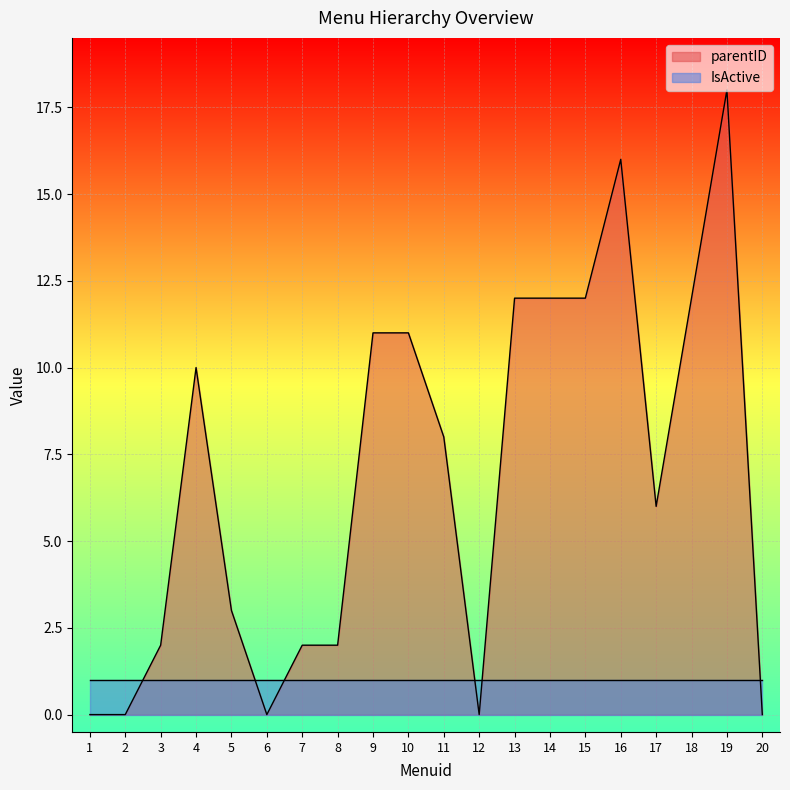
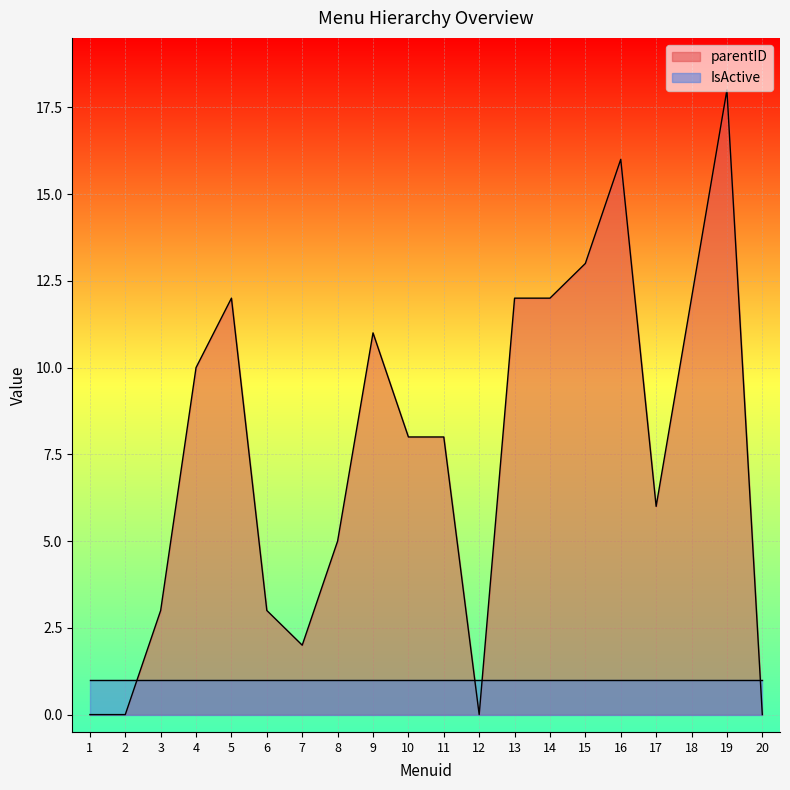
  {
    "parentID": {
      "1": 0,
      "2": 0,
-     "3": 2,
+     "3": 3,
      "4": 10,
-     "5": 3,
-     "6": 0,
+     "5": 12,
+     "6": 3,
      "7": 2,
-     "8": 2,
+     "8": 5,
      "9": 11,
-     "10": 11,
+     "10": 8,
      "11": 8,
      "12": 0,
      "13": 12,
      "14": 12,
-     "15": 12,
+     "15": 13,
      "16": 16,
      "17": 6,
      "18": 12,
      "20": 0
    },
    "IsActive": {
      "1": 1,
      "2": 1,
      "3": 1,
      "4": 1,
      "5": 1,
      "6": 1,
      "7": 1,
      "8": 1,
      "9": 1,
      "10": 1,
      "11": 1,
      "12": 1,
      "13": 1,
      "14": 1,
      "15": 1,
      "16": 1,
      "17": 1,
      "18": 1,
      "19": 1,
      "20": 1
    }
  }
